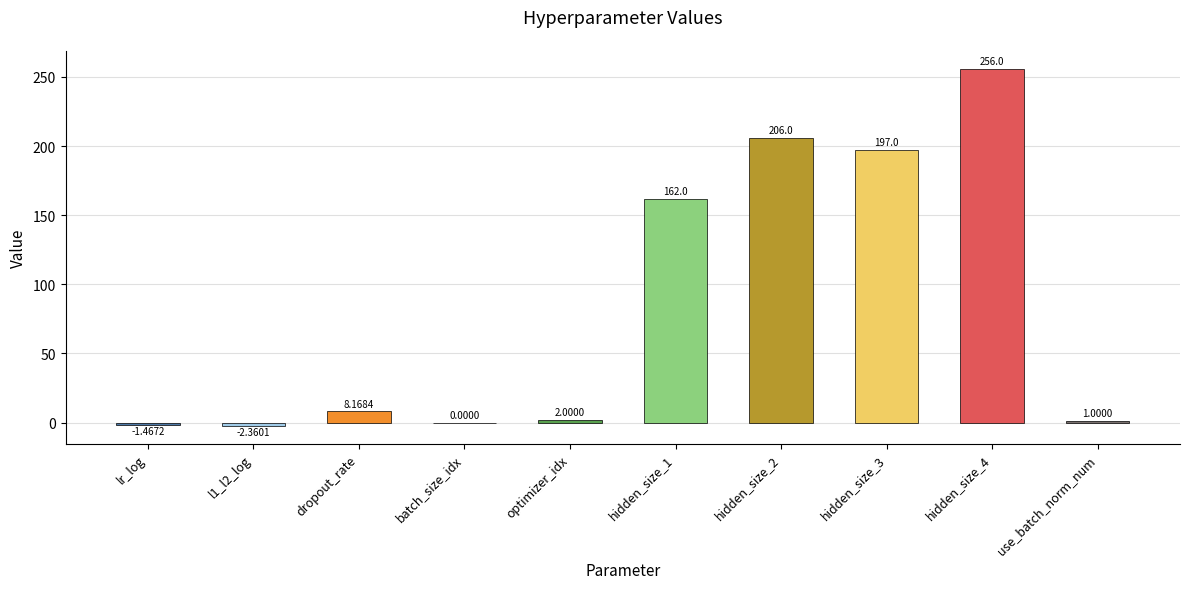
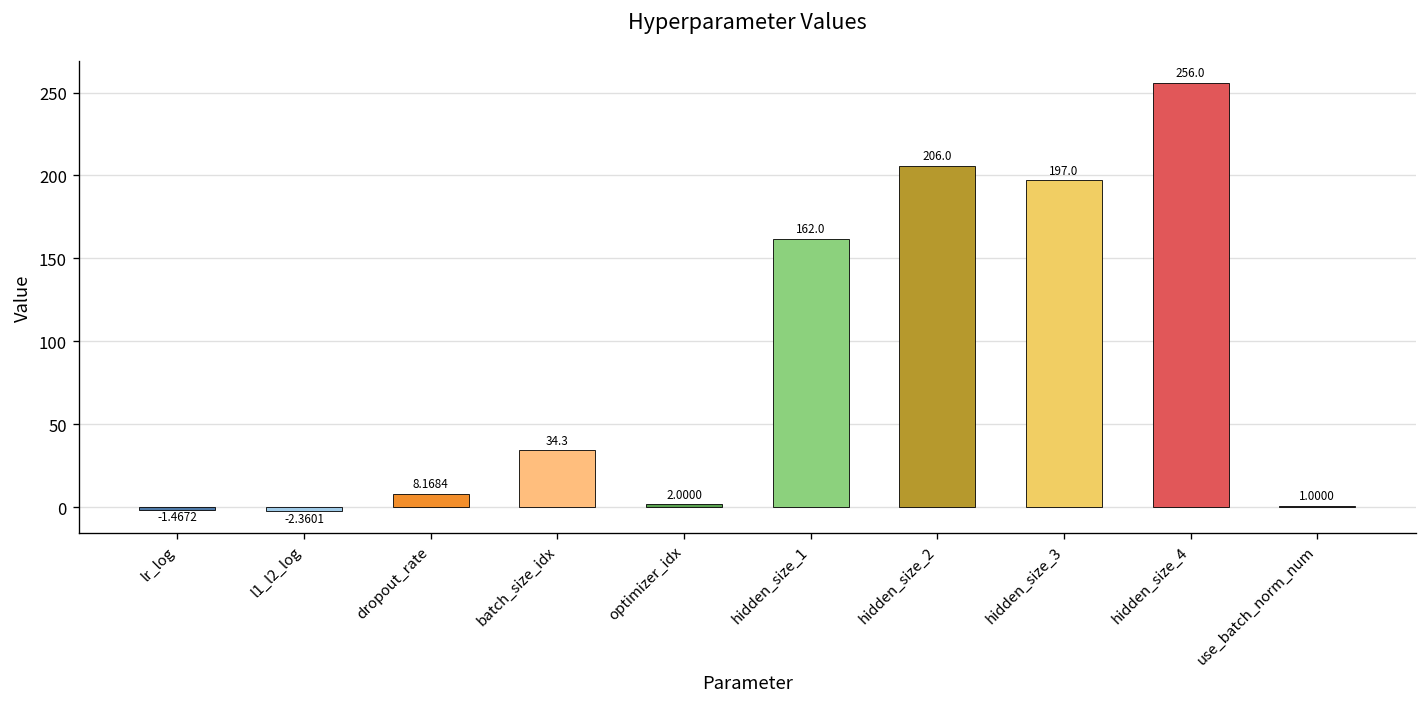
  {
    "lr_log": -1.4672,
    "l1_l2_log": -2.3601,
    "dropout_rate": 8.1684,
-   "batch_size_idx": 0.0000,
+   "batch_size_idx": 34.3,
    "optimizer_idx": 2.0000,
    "hidden_size_1": 162.0,
    "hidden_size_2": 206.0,
    "hidden_size_3": 197.0,
    "hidden_size_4": 256.0,
    "use_batch_norm_num": 1.0000
  }
